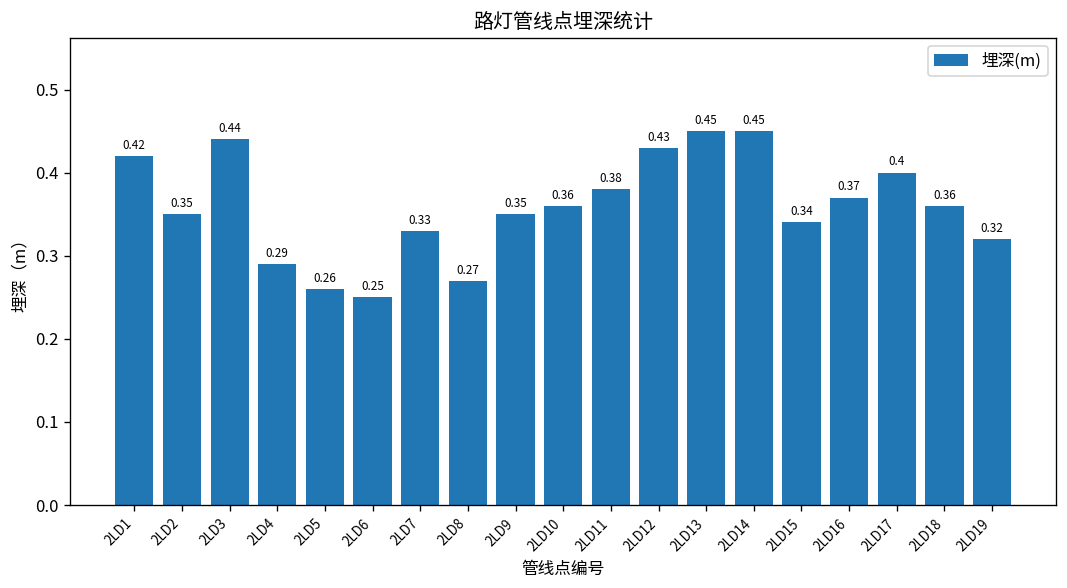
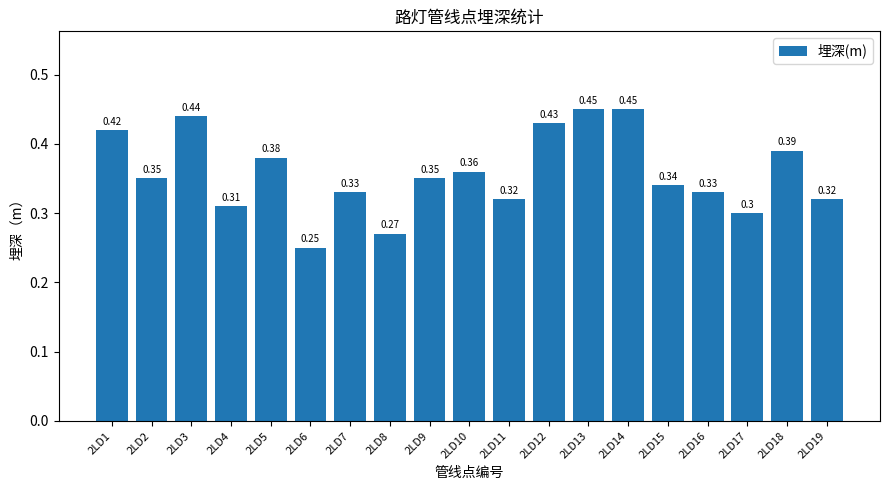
  {
    "2LD1": 0.42,
    "2LD2": 0.35,
    "2LD3": 0.44,
-   "2LD4": 0.29,
-   "2LD5": 0.26,
+   "2LD4": 0.31,
+   "2LD5": 0.38,
    "2LD6": 0.25,
    "2LD7": 0.33,
    "2LD8": 0.27,
    "2LD9": 0.35,
    "2LD10": 0.36,
-   "2LD11": 0.38,
+   "2LD11": 0.32,
    "2LD12": 0.43,
    "2LD13": 0.45,
    "2LD14": 0.45,
    "2LD15": 0.34,
-   "2LD16": 0.37,
-   "2LD17": 0.4,
-   "2LD18": 0.36,
+   "2LD16": 0.33,
+   "2LD17": 0.3,
+   "2LD18": 0.39,
    "2LD19": 0.32
  }
